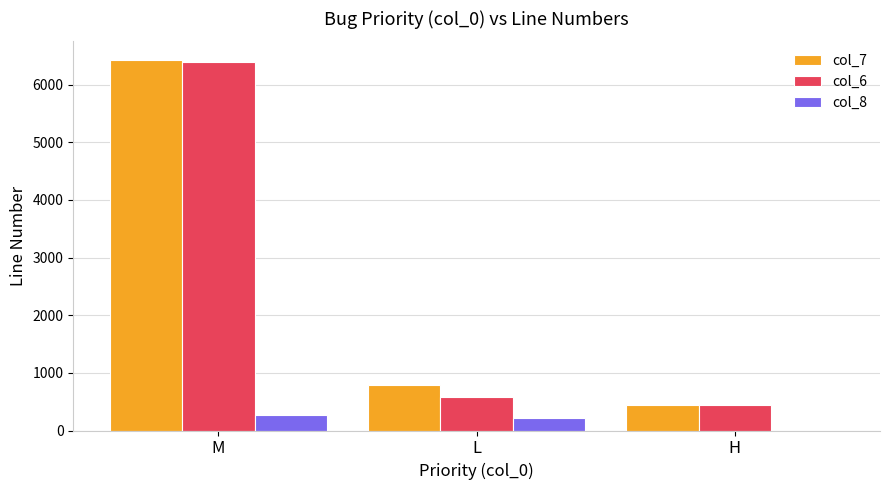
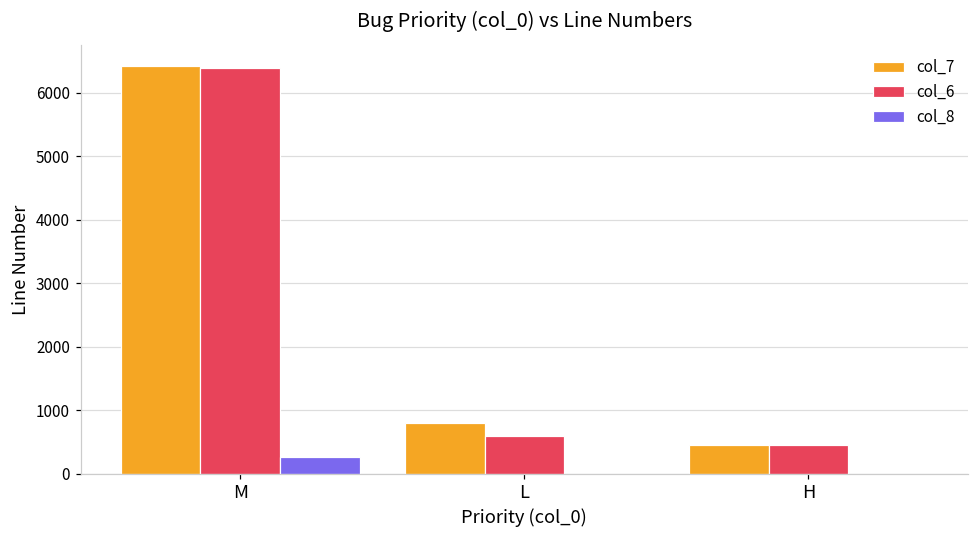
  {
    "col_7": {
      "M": 6400,
      "L": 800,
      "H": 400
    },
    "col_6": {
      "M": 6400,
      "L": 600,
      "H": 400
    },
    "col_8": {
      "M": 300,
-     "L": 200,
+     "L": 0,
      "H": 0
    }
  }
